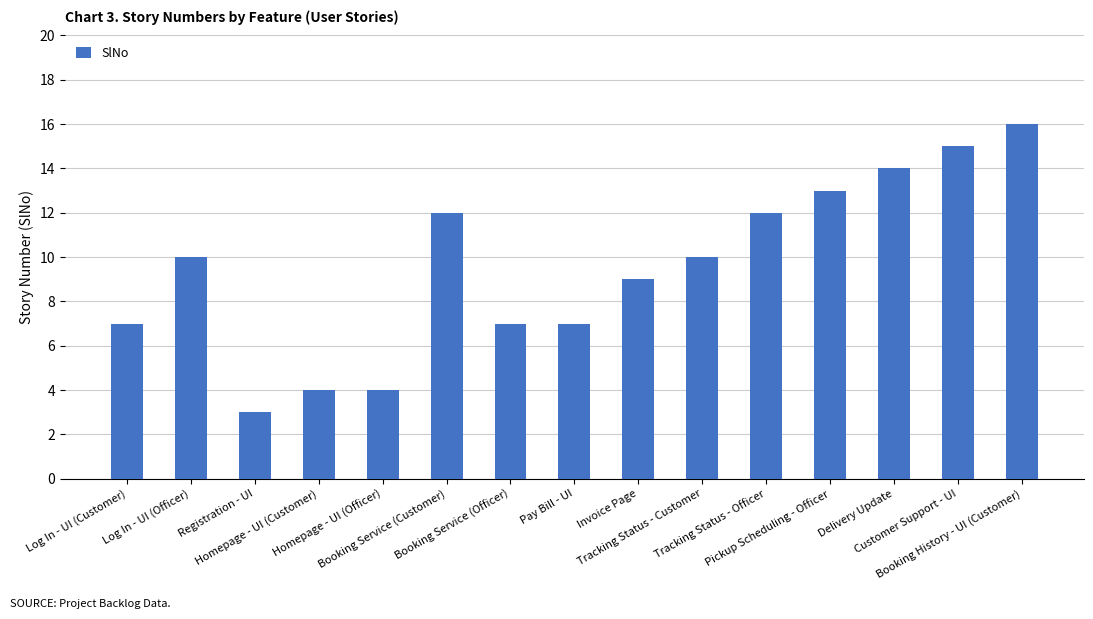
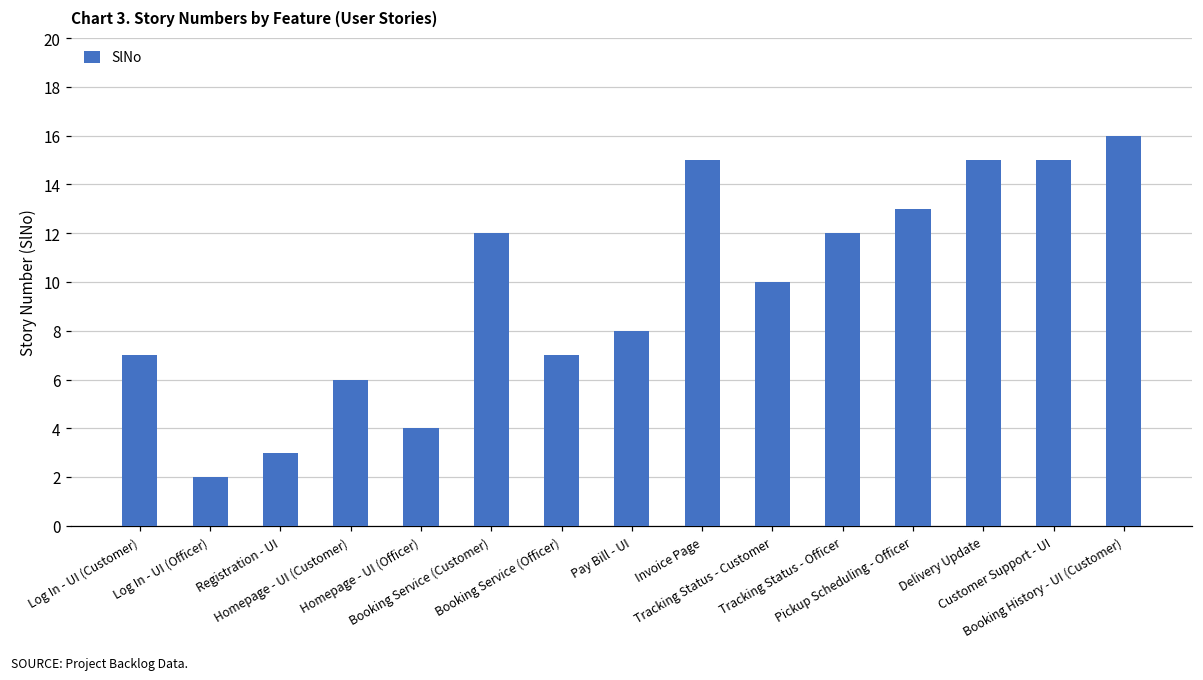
  {
    "Log In - UI (Customer)": 7,
-   "Log In - UI (Officer)": 10,
+   "Log In - UI (Officer)": 2,
    "Registration - UI": 3,
-   "Homepage - UI (Customer)": 4,
+   "Homepage - UI (Customer)": 6,
    "Homepage - UI (Officer)": 4,
    "Booking Service (Customer)": 12,
    "Booking Service (Officer)": 7,
-   "Pay Bill - UI": 7,
-   "Invoice Page": 9,
+   "Pay Bill - UI": 8,
+   "Invoice Page": 15,
    "Tracking Status - Customer": 10,
    "Tracking Status - Officer": 12,
    "Pickup Scheduling - Officer": 13,
-   "Delivery Update": 14,
+   "Delivery Update": 15,
    "Customer Support - UI": 15,
    "Booking History - UI (Customer)": 16
  }
